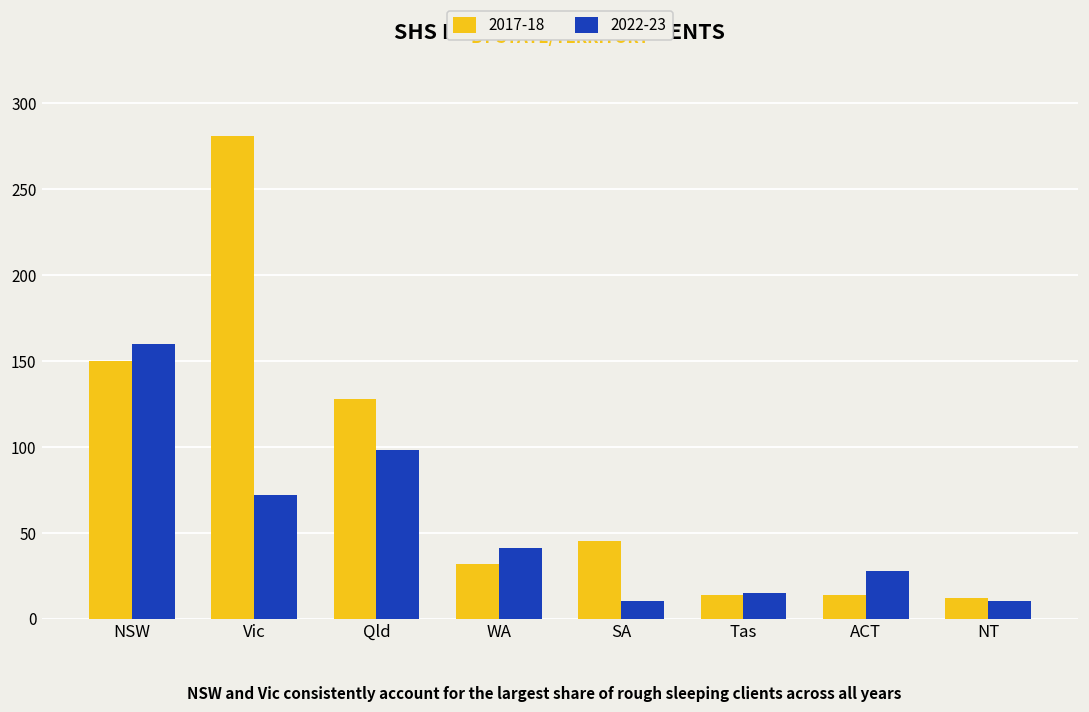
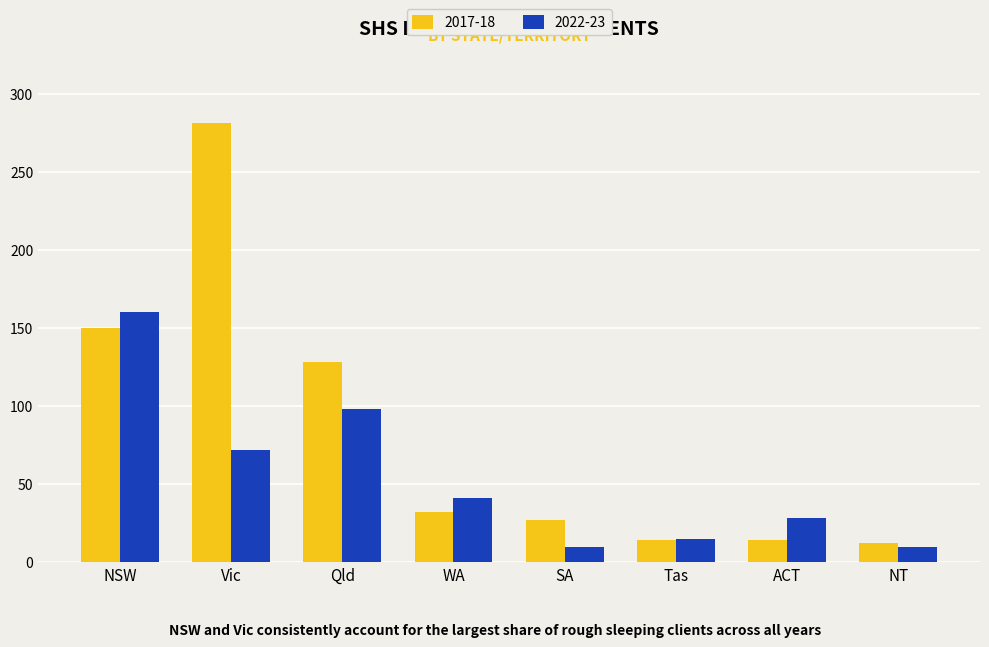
  {
    "2017-18": {
      "NSW": 150,
      "Vic": 281,
      "Qld": 128,
      "WA": 32,
-     "SA": 45,
+     "SA": 27,
      "Tas": 14,
      "ACT": 14,
      "NT": 12
    },
    "2022-23": {
      "NSW": 160,
      "Vic": 72,
      "Qld": 98,
      "WA": 41,
      "SA": 10,
      "Tas": 15,
      "ACT": 28,
      "NT": 10
    }
  }
